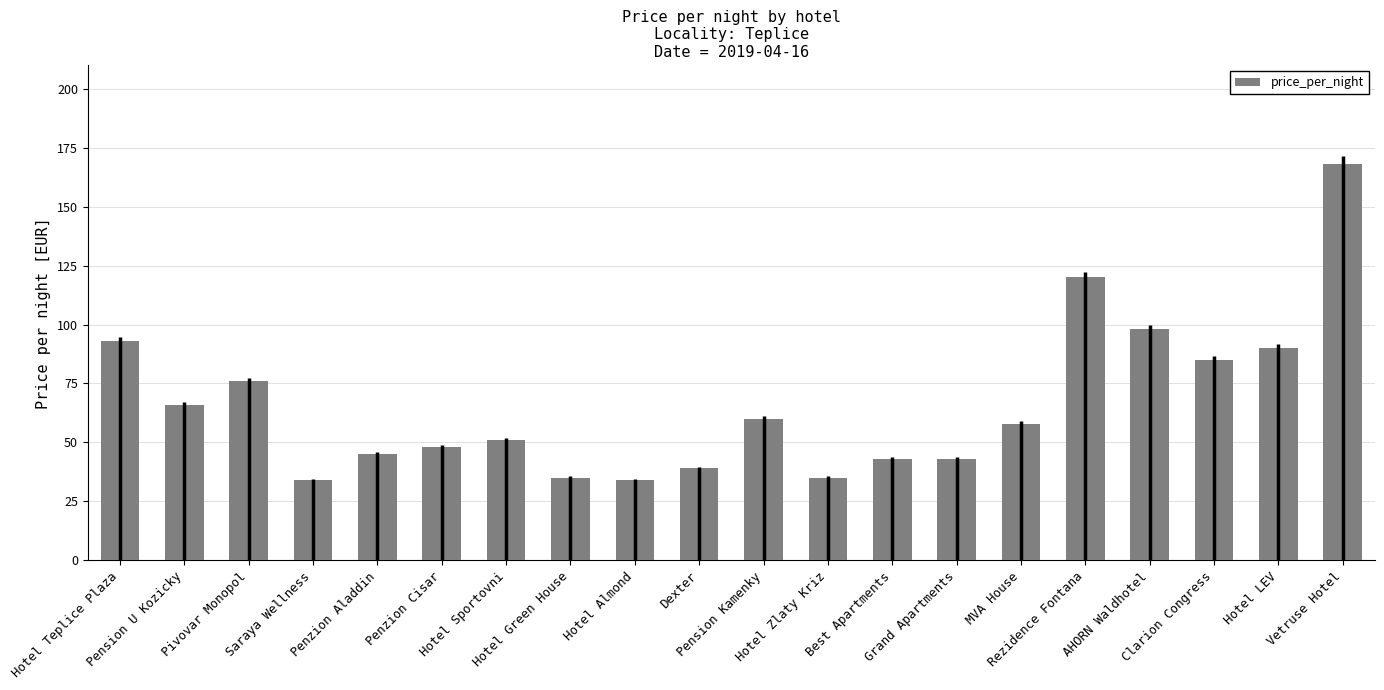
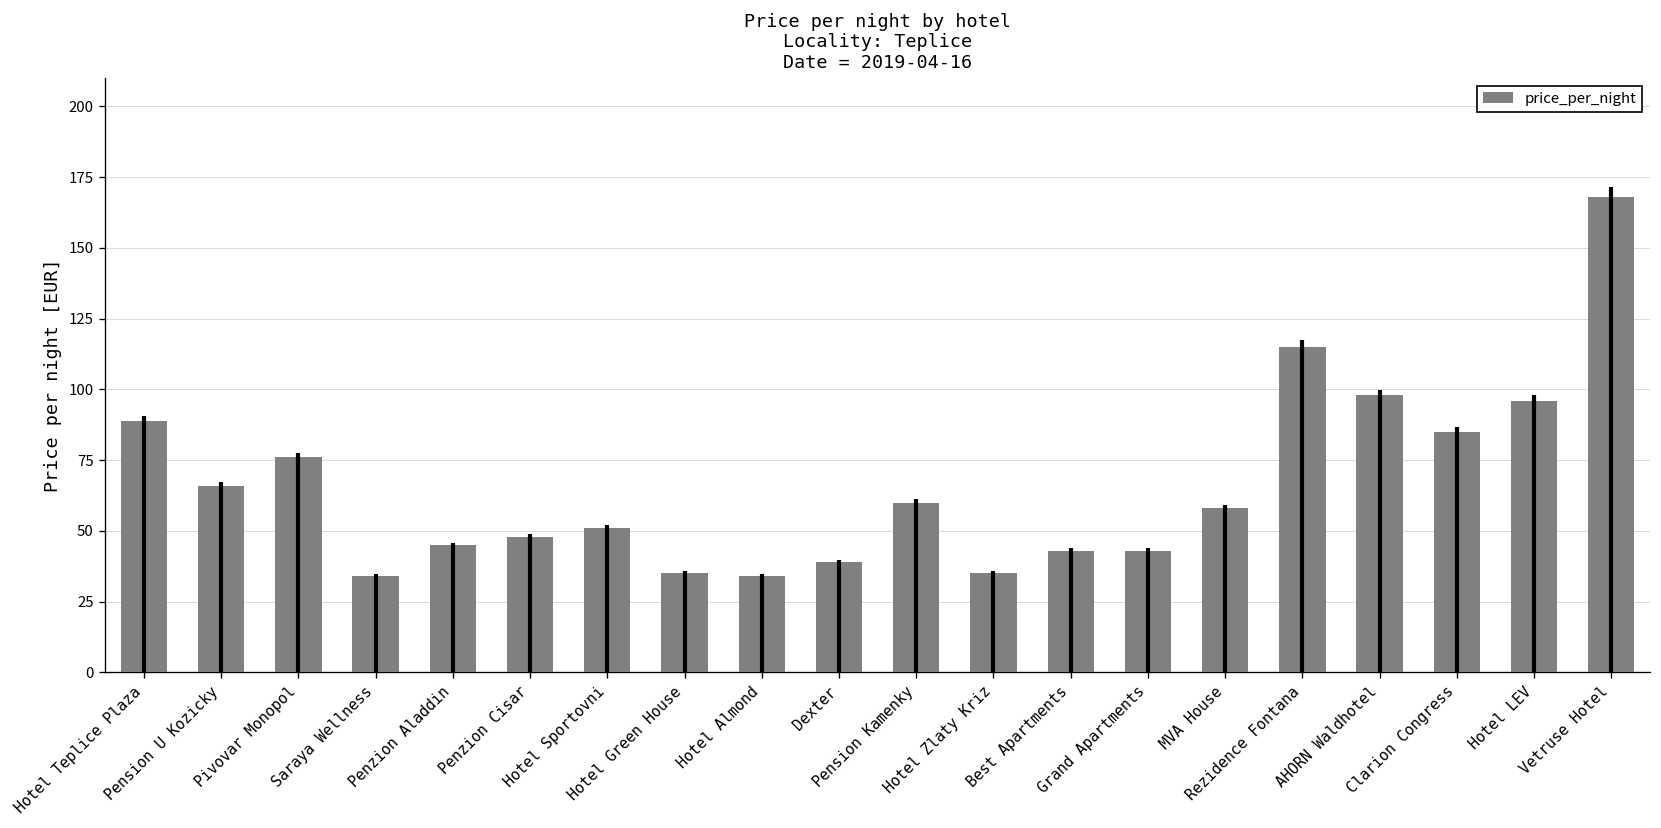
  {
    "price_per_night": {
-     "Hotel Teplice Plaza": 93,
+     "Hotel Teplice Plaza": 89,
      "Pension U Kozicky": 66,
      "Pivovar Monopol": 76,
      "Saraya Wellness": 34,
      "Penzion Aladdin": 45,
      "Penzion Cisar": 48,
      "Hotel Sportovni": 51,
      "Hotel Green House": 35,
      "Hotel Almond": 34,
      "Dexter": 39,
      "Pension Kamenky": 60,
      "Hotel Zlaty Kriz": 35,
      "Best Apartments": 43,
      "Grand Apartments": 43,
      "MVA House": 58,
-     "Rezidence Fontana": 120,
+     "Rezidence Fontana": 115,
      "AHORN Waldhotel": 98,
      "Clarion Congress": 85,
-     "Hotel LEV": 90,
+     "Hotel LEV": 96,
      "Vetruse Hotel": 168
    }
  }
